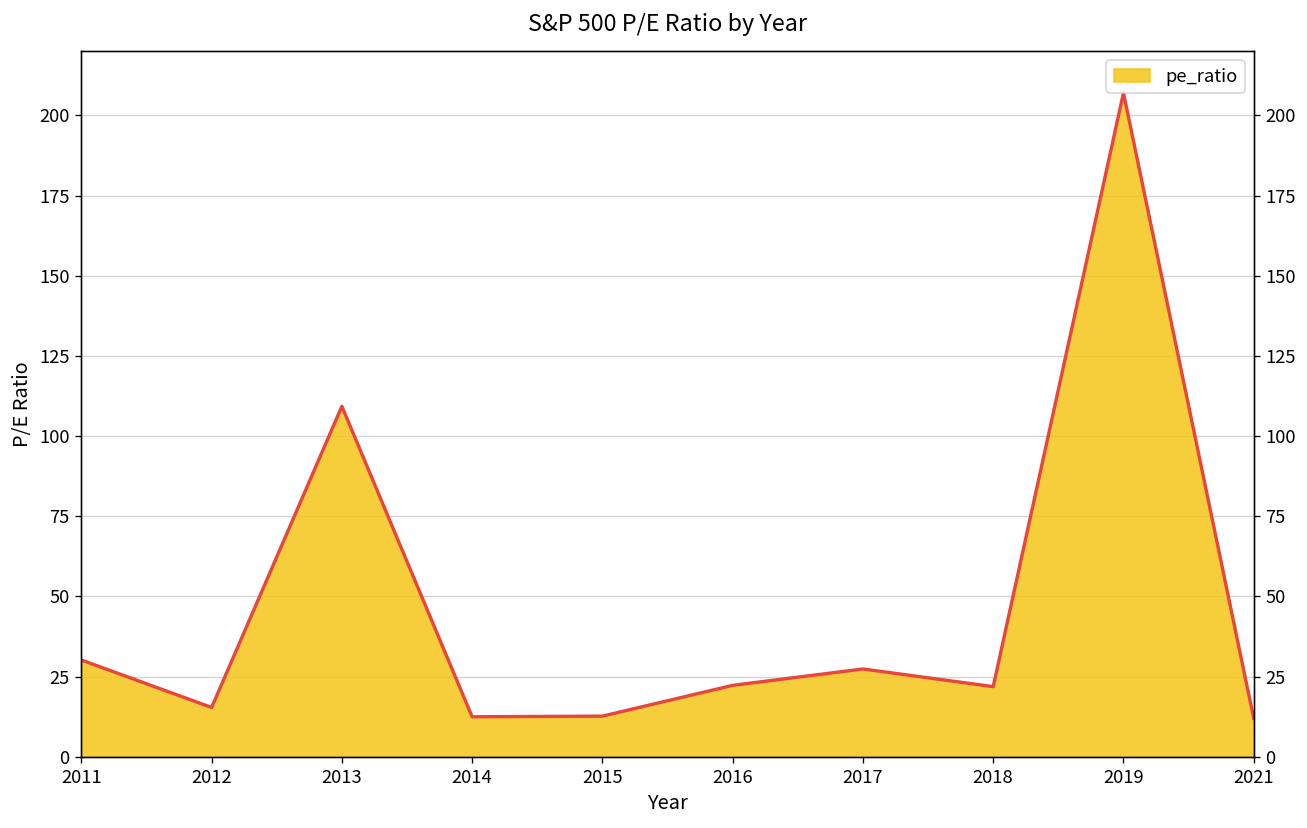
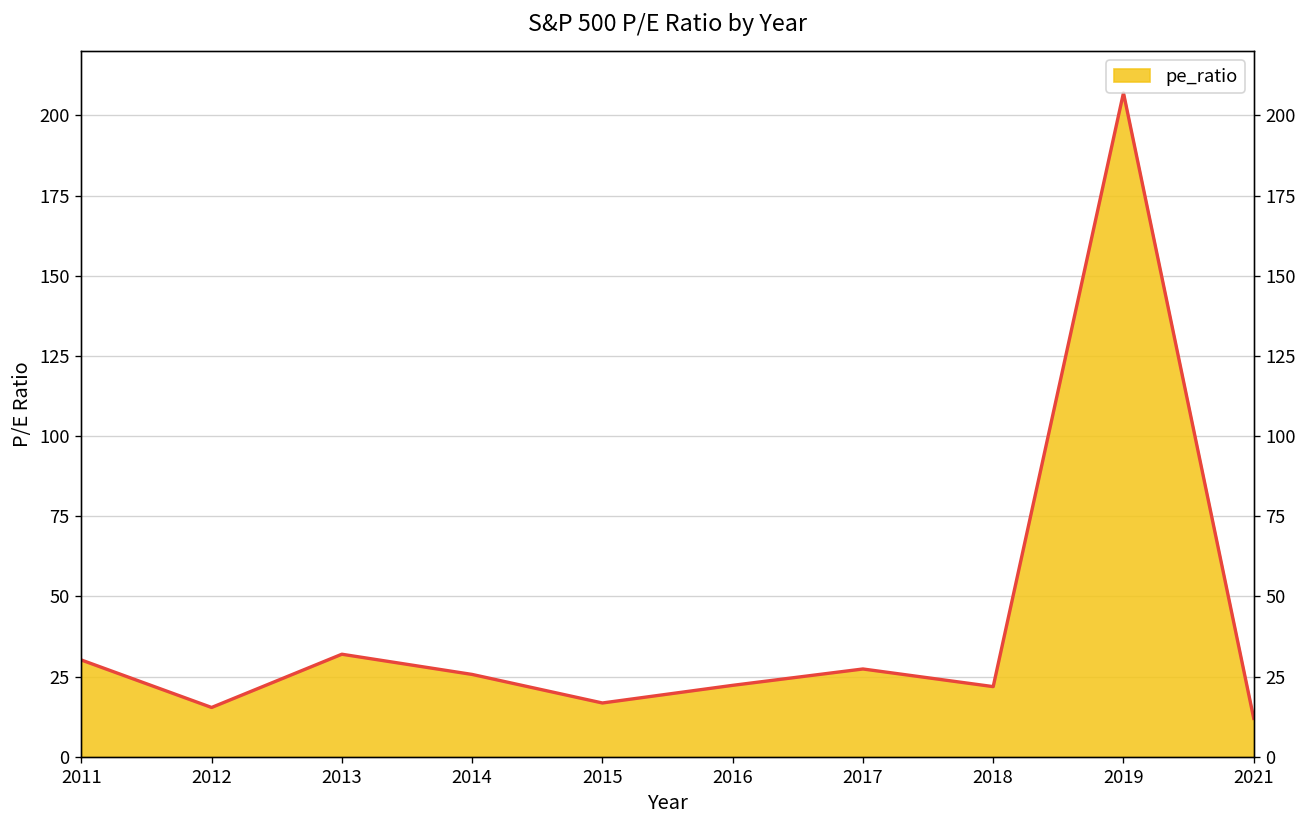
  {
    "2011": 30,
    "2012": 15,
-   "2013": 109,
-   "2014": 13,
-   "2015": 13,
+   "2013": 32,
+   "2014": 26,
+   "2015": 17,
    "2016": 22,
    "2017": 27,
    "2018": 22,
    "2021": 12
  }
